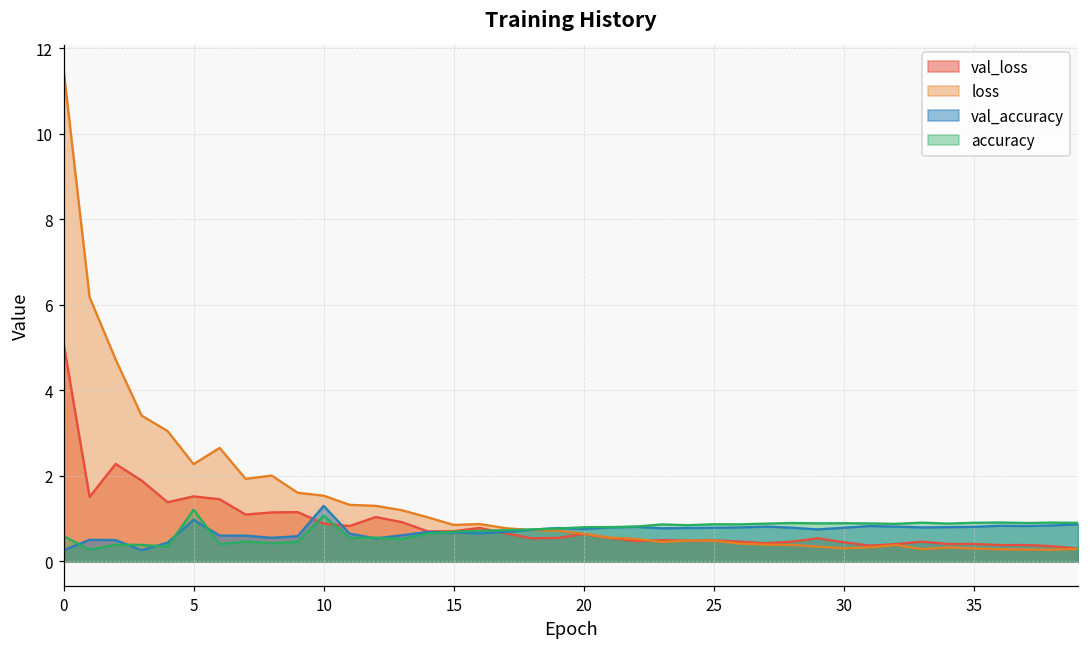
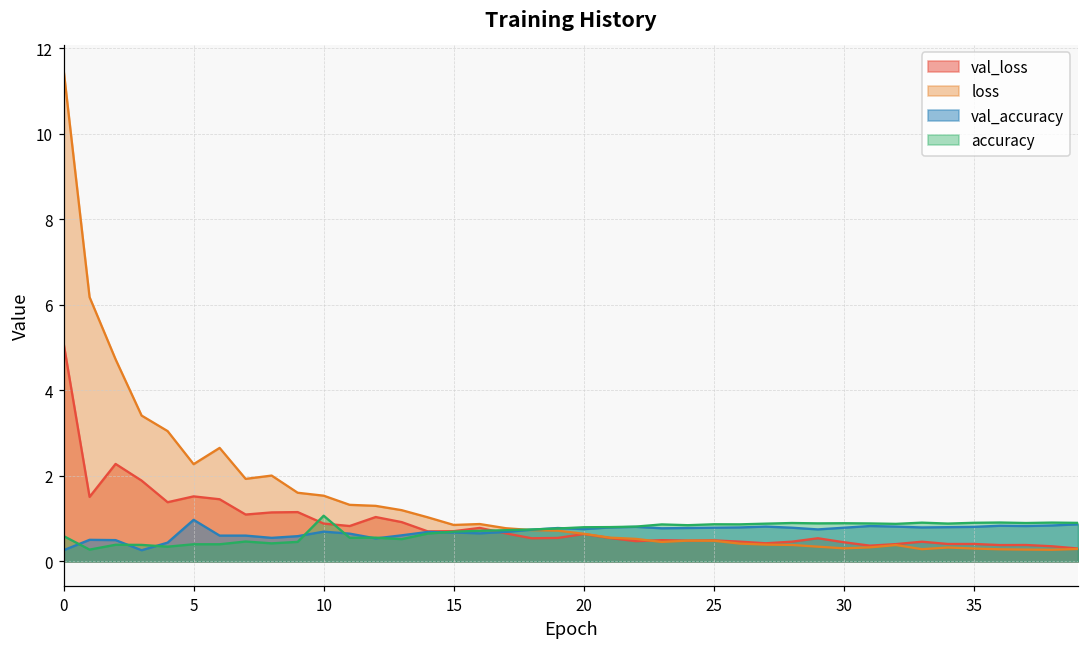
  {
    "val_accuracy": {
      "0": 0.3,
      "5": 1.0,
-     "10": 1.3,
+     "10": 0.7,
      "25": 0.8,
      "30": 0.8,
      "35": 0.8
    },
    "accuracy": {
      "0": 0.6,
-     "5": 1.2,
+     "5": 0.4,
      "10": 1.1,
      "25": 0.9,
      "30": 0.9,
      "35": 0.9
    }
  }
